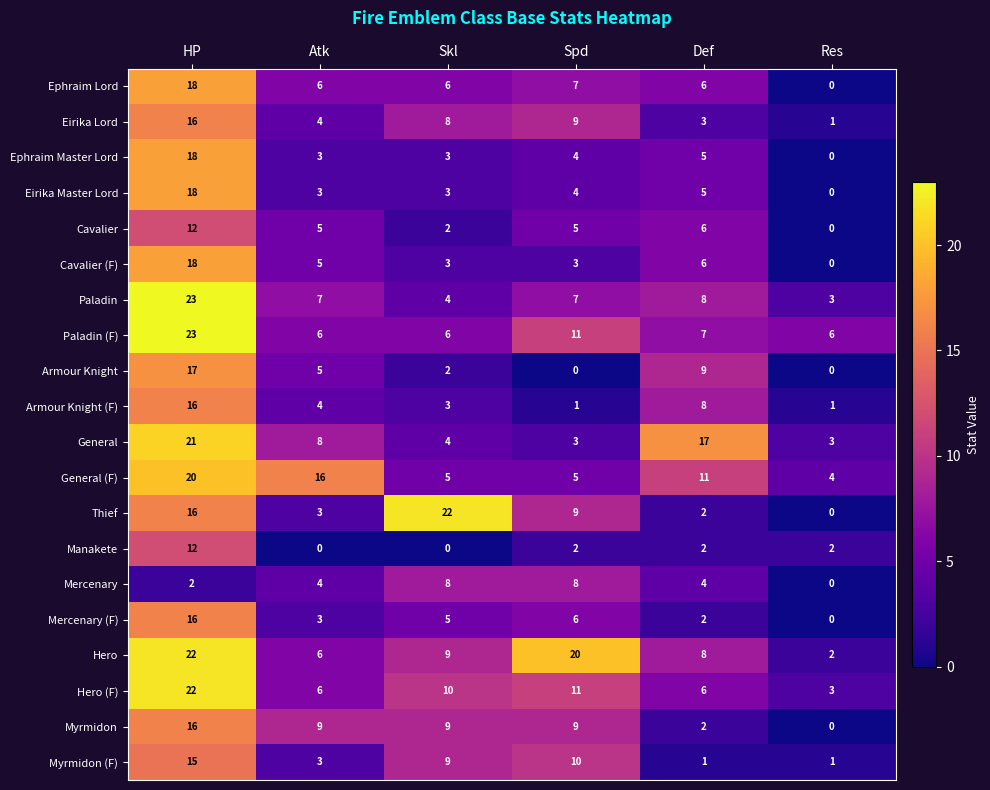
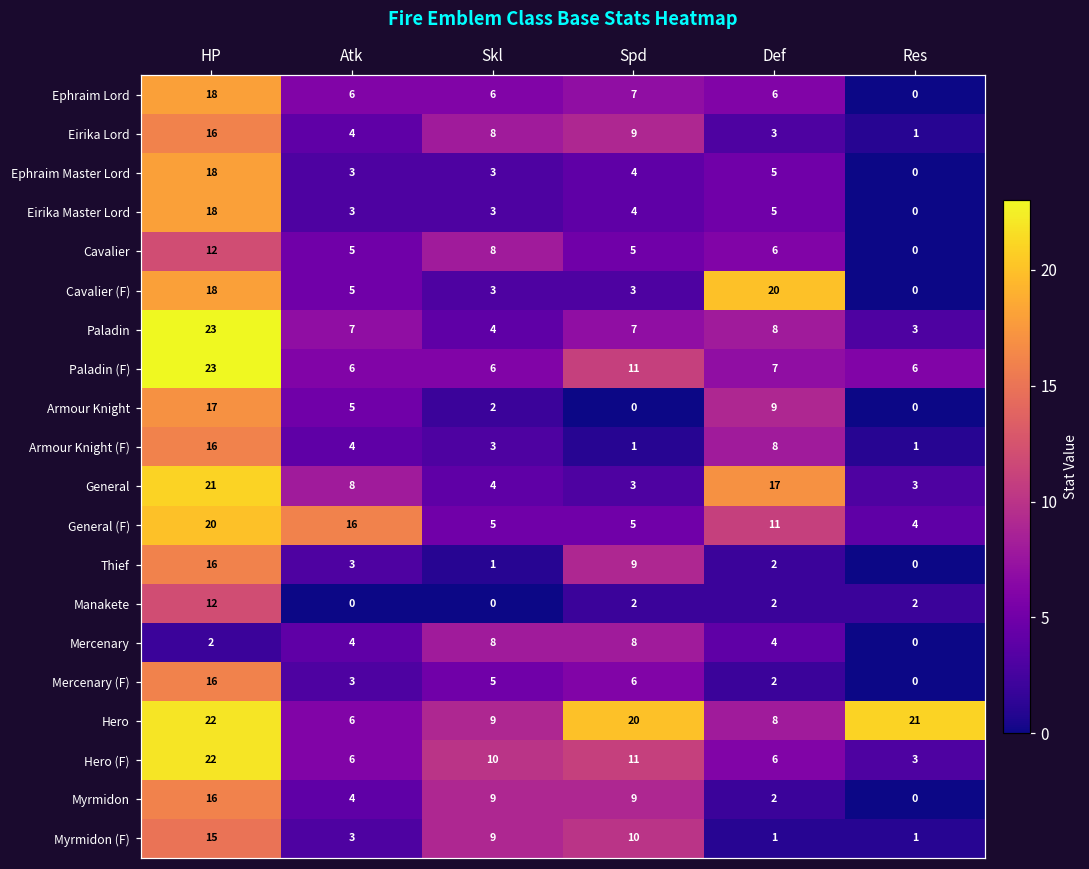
  {
    "Ephraim Lord": {
      "HP": 18,
      "Atk": 6,
      "Skl": 6,
      "Spd": 7,
      "Def": 6,
      "Res": 0
    },
    "Eirika Lord": {
      "HP": 16,
      "Atk": 4,
      "Skl": 8,
      "Spd": 9,
      "Def": 3,
      "Res": 1
    },
    "Ephraim Master Lord": {
      "HP": 18,
      "Atk": 3,
      "Skl": 3,
      "Spd": 4,
      "Def": 5,
      "Res": 0
    },
    "Eirika Master Lord": {
      "HP": 18,
      "Atk": 3,
      "Skl": 3,
      "Spd": 4,
      "Def": 5,
      "Res": 0
    },
    "Cavalier": {
      "HP": 12,
      "Atk": 5,
-     "Skl": 2,
+     "Skl": 8,
      "Spd": 5,
      "Def": 6,
      "Res": 0
    },
    "Cavalier (F)": {
      "HP": 18,
      "Atk": 5,
      "Skl": 3,
      "Spd": 3,
-     "Def": 6,
+     "Def": 20,
      "Res": 0
    },
    "Paladin": {
      "HP": 23,
      "Atk": 7,
      "Skl": 4,
      "Spd": 7,
      "Def": 8,
      "Res": 3
    },
    "Paladin (F)": {
      "HP": 23,
      "Atk": 6,
      "Skl": 6,
      "Spd": 11,
      "Def": 7,
      "Res": 6
    },
    "Armour Knight": {
      "HP": 17,
      "Atk": 5,
      "Skl": 2,
      "Spd": 0,
      "Def": 9,
      "Res": 0
    },
    "Armour Knight (F)": {
      "HP": 16,
      "Atk": 4,
      "Skl": 3,
      "Spd": 1,
      "Def": 8,
      "Res": 1
    },
    "General": {
      "HP": 21,
      "Atk": 8,
      "Skl": 4,
      "Spd": 3,
      "Def": 17,
      "Res": 3
    },
    "General (F)": {
      "HP": 20,
      "Atk": 16,
      "Skl": 5,
      "Spd": 5,
      "Def": 11,
      "Res": 4
    },
    "Thief": {
      "HP": 16,
      "Atk": 3,
-     "Skl": 22,
+     "Skl": 1,
      "Spd": 9,
      "Def": 2,
      "Res": 0
    },
    "Manakete": {
      "HP": 12,
      "Atk": 0,
      "Skl": 0,
      "Spd": 2,
      "Def": 2,
      "Res": 2
    },
    "Mercenary": {
      "HP": 2,
      "Atk": 4,
      "Skl": 8,
      "Spd": 8,
      "Def": 4,
      "Res": 0
    },
    "Mercenary (F)": {
      "HP": 16,
      "Atk": 3,
      "Skl": 5,
      "Spd": 6,
      "Def": 2,
      "Res": 0
    },
    "Hero": {
      "HP": 22,
      "Atk": 6,
      "Skl": 9,
      "Spd": 20,
      "Def": 8,
-     "Res": 2
+     "Res": 21
    },
    "Hero (F)": {
      "HP": 22,
      "Atk": 6,
      "Skl": 10,
      "Spd": 11,
      "Def": 6,
      "Res": 3
    },
    "Myrmidon": {
      "HP": 16,
-     "Atk": 9,
+     "Atk": 4,
      "Skl": 9,
      "Spd": 9,
      "Def": 2,
      "Res": 0
    },
    "Myrmidon (F)": {
      "HP": 15,
      "Atk": 3,
      "Skl": 9,
      "Spd": 10,
      "Def": 1,
      "Res": 1
    }
  }
